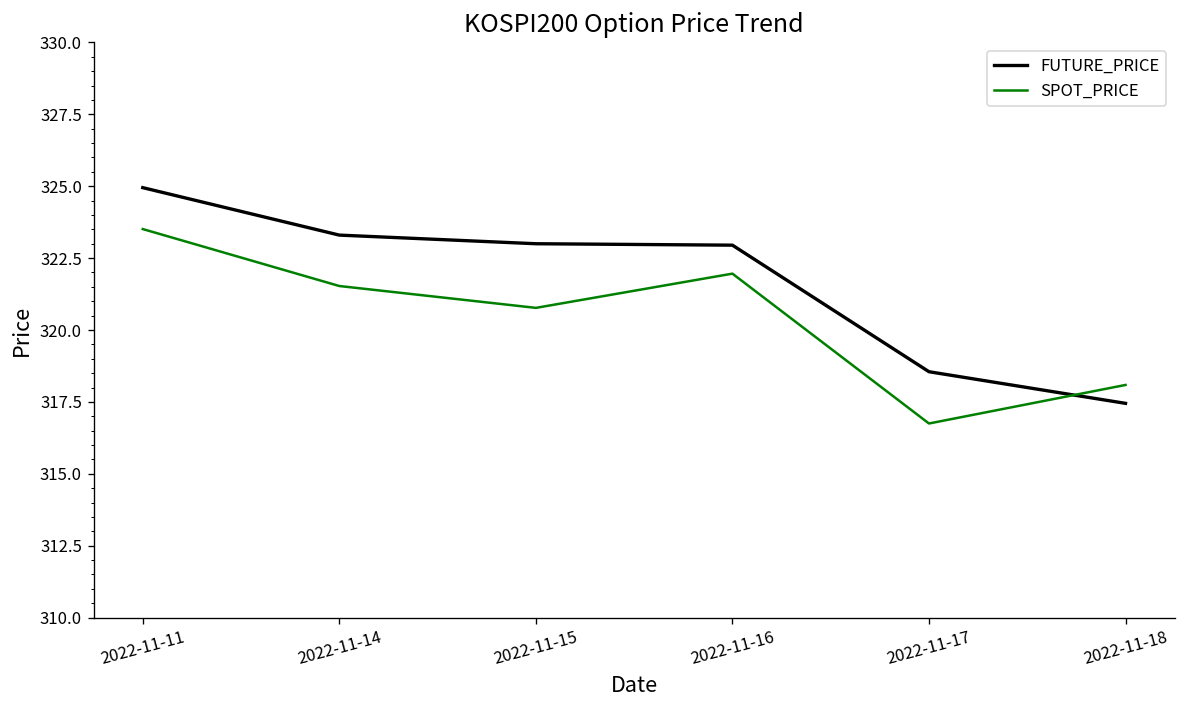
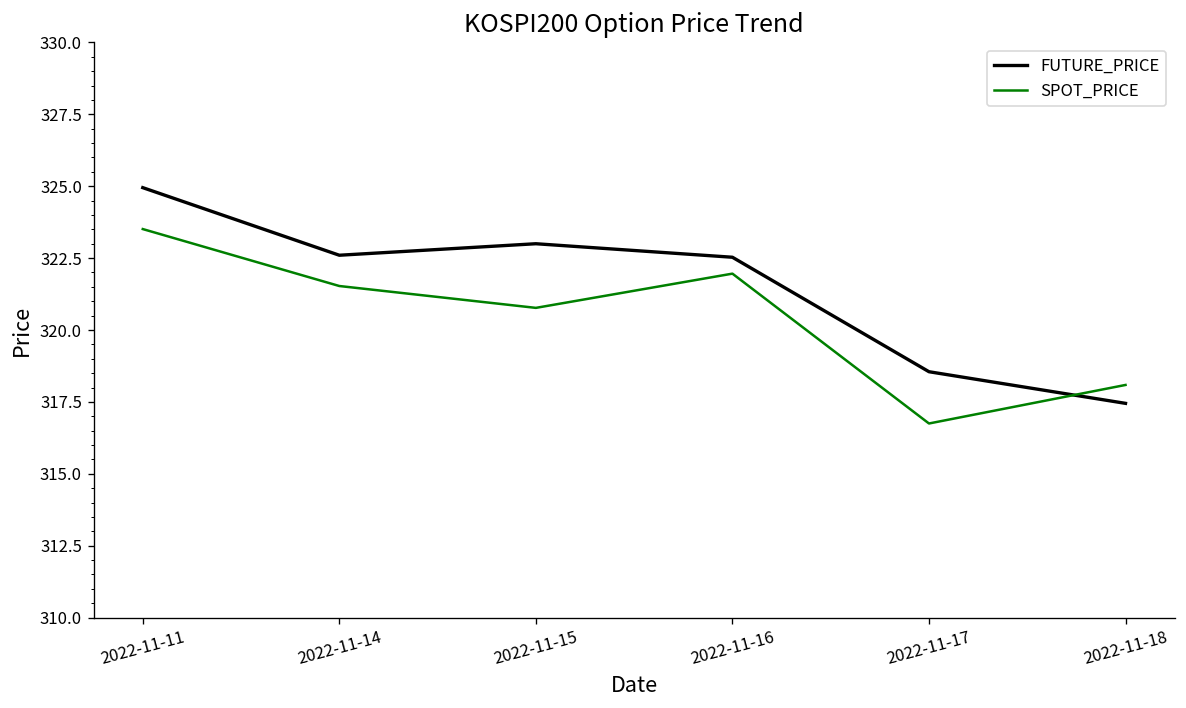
  {
    "FUTURE_PRICE": {
      "2022-11-11": 325.0,
-     "2022-11-14": 323.3,
+     "2022-11-14": 322.6,
      "2022-11-15": 323.0,
-     "2022-11-16": 323.0,
+     "2022-11-16": 322.5,
      "2022-11-17": 318.6,
      "2022-11-18": 317.5
    },
    "SPOT_PRICE": {
      "2022-11-11": 323.5,
      "2022-11-14": 321.5,
      "2022-11-15": 320.8,
      "2022-11-16": 322.0,
      "2022-11-17": 316.8,
      "2022-11-18": 318.1
    }
  }
